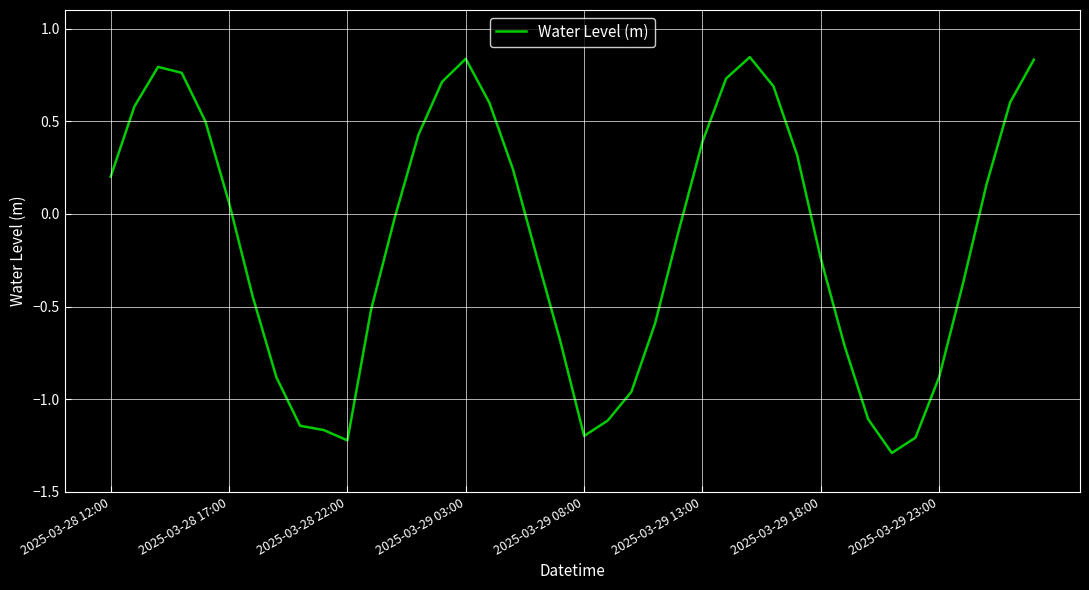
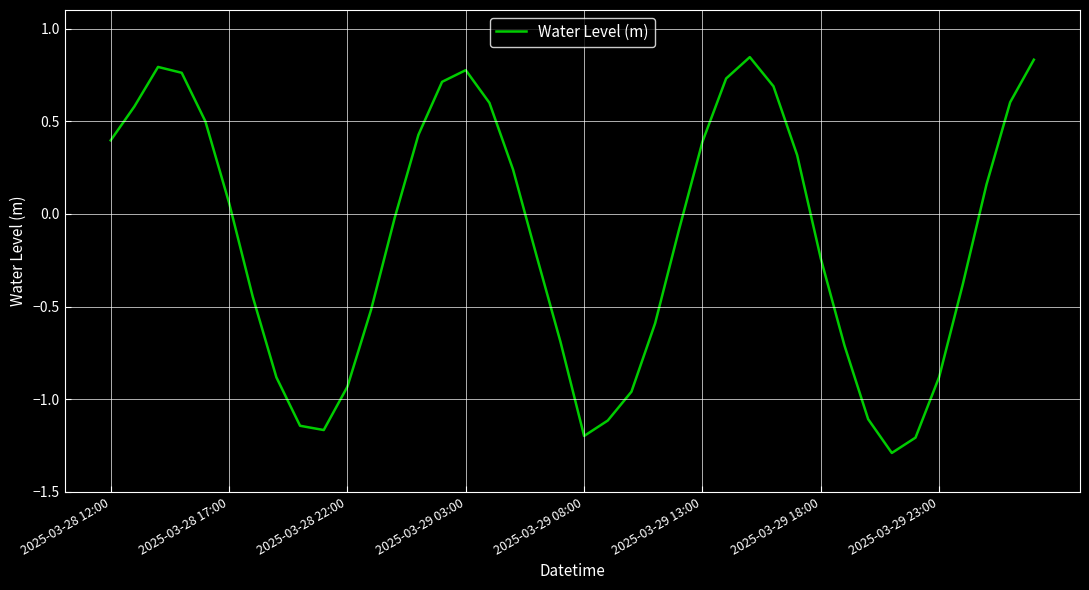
  {
-   "2025-03-28 12:00": 0.20,
+   "2025-03-28 12:00": 0.40,
    "2025-03-28 17:00": 0.06,
-   "2025-03-28 22:00": -1.22,
-   "2025-03-29 03:00": 0.84,
+   "2025-03-28 22:00": -0.93,
+   "2025-03-29 03:00": 0.78,
    "2025-03-29 08:00": -1.20,
    "2025-03-29 13:00": 0.39,
    "2025-03-29 18:00": -0.24,
    "2025-03-29 23:00": -0.88
  }
